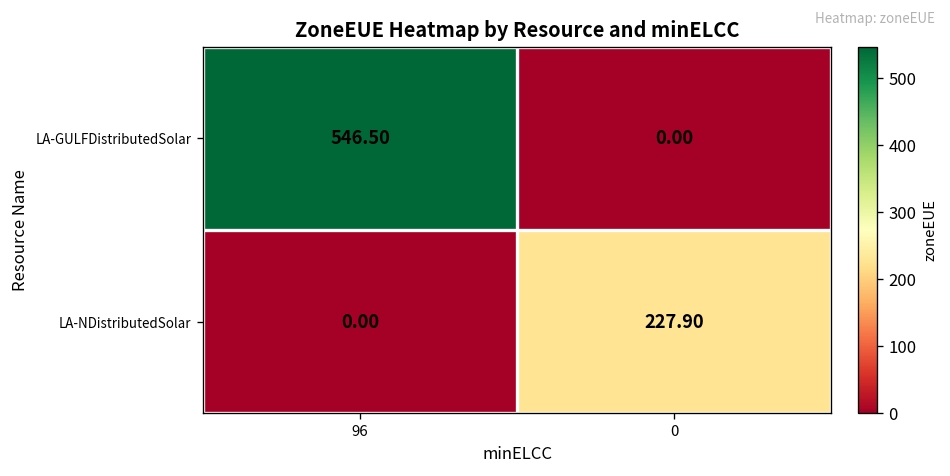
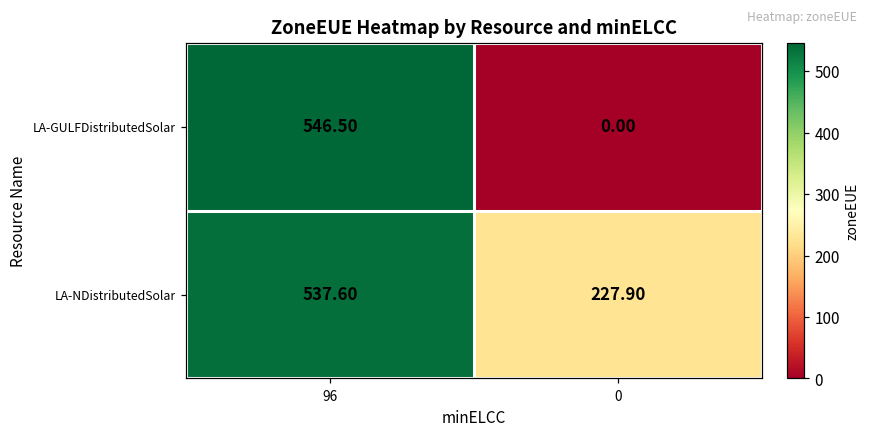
  {
    "LA-GULFDistributedSolar": {
      "96": 546.50,
      "0": 0.00
    },
    "LA-NDistributedSolar": {
-     "96": 0.00,
+     "96": 537.60,
      "0": 227.90
    }
  }
